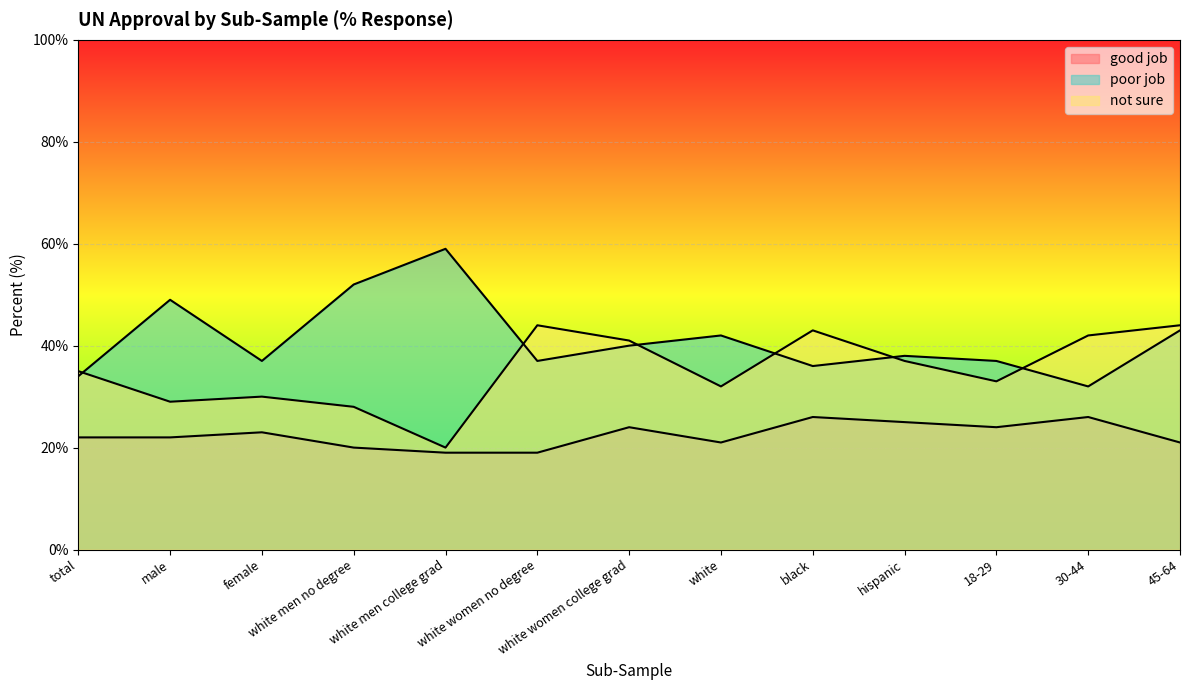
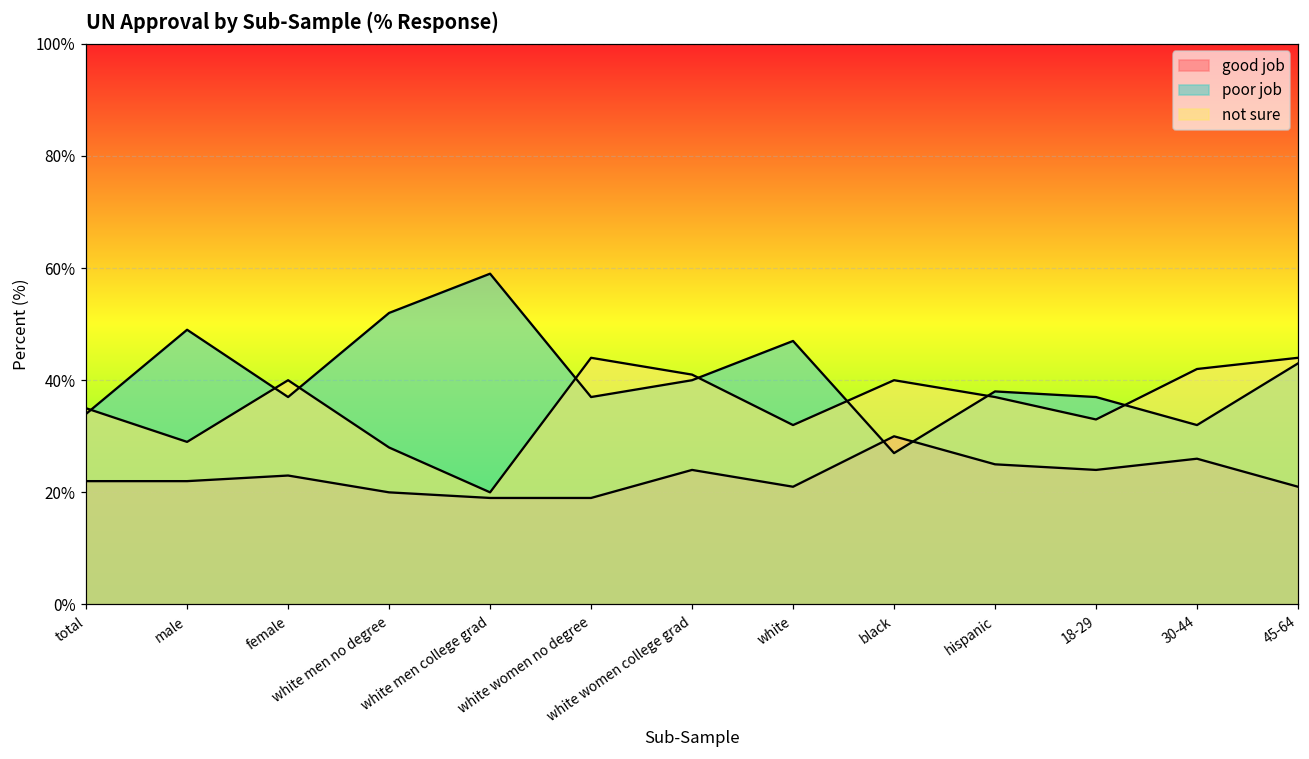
  {
    "good job": {
      "total": "22%",
      "male": "22%",
      "female": "23%",
      "white men no degree": "20%",
      "white men college grad": "19%",
      "white women no degree": "19%",
      "white women college grad": "24%",
      "white": "21%",
-     "black": "26%",
+     "black": "30%",
      "hispanic": "25%",
      "18-29": "24%",
      "30-44": "26%",
      "45-64": "21%"
    },
    "poor job": {
      "total": "34%",
      "male": "49%",
      "female": "37%",
      "white men no degree": "52%",
      "white men college grad": "59%",
      "white women no degree": "37%",
      "white women college grad": "40%",
-     "white": "42%",
-     "black": "36%",
+     "white": "47%",
+     "black": "27%",
      "hispanic": "38%",
      "18-29": "37%",
      "30-44": "32%",
      "45-64": "43%"
    },
    "not sure": {
      "total": "35%",
      "male": "29%",
-     "female": "30%",
+     "female": "40%",
      "white men no degree": "28%",
      "white men college grad": "20%",
      "white women no degree": "44%",
      "white women college grad": "41%",
      "white": "32%",
-     "black": "43%",
+     "black": "40%",
      "hispanic": "37%",
      "18-29": "33%",
      "30-44": "42%",
      "45-64": "44%"
    }
  }
